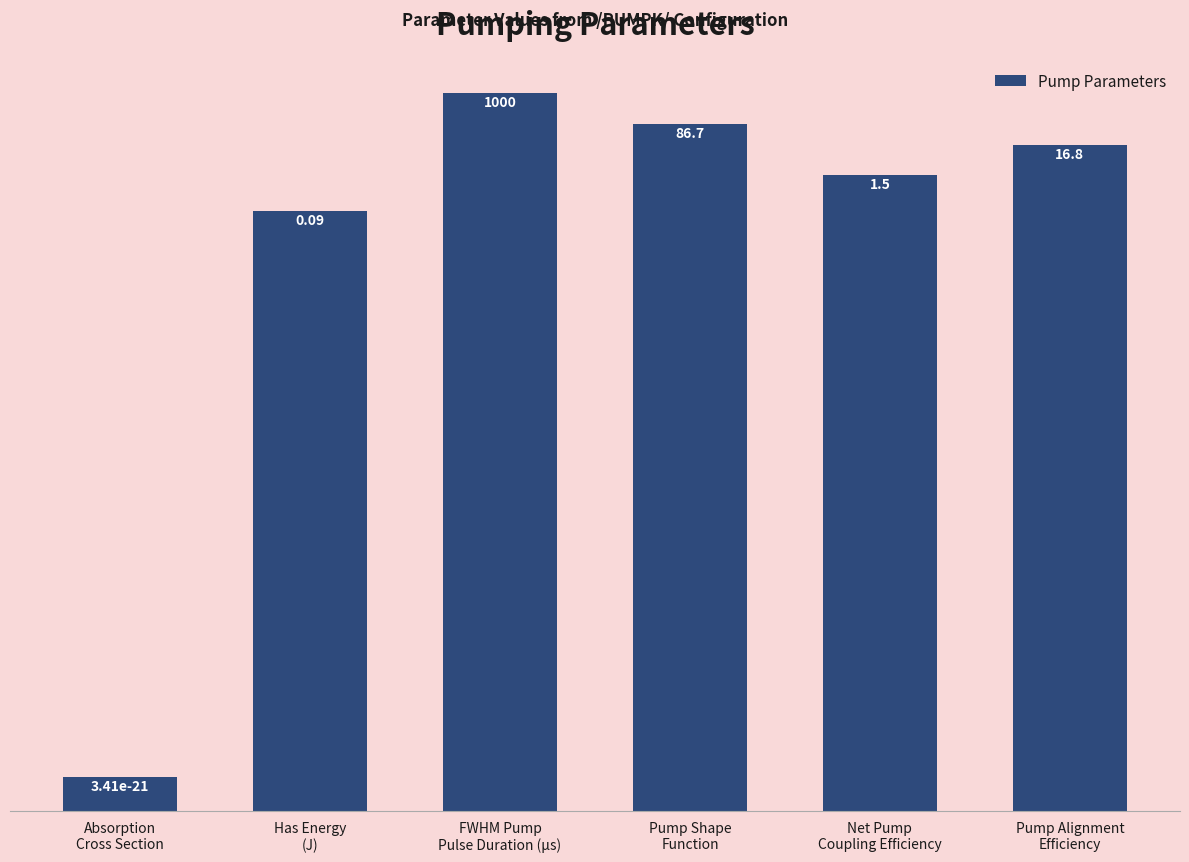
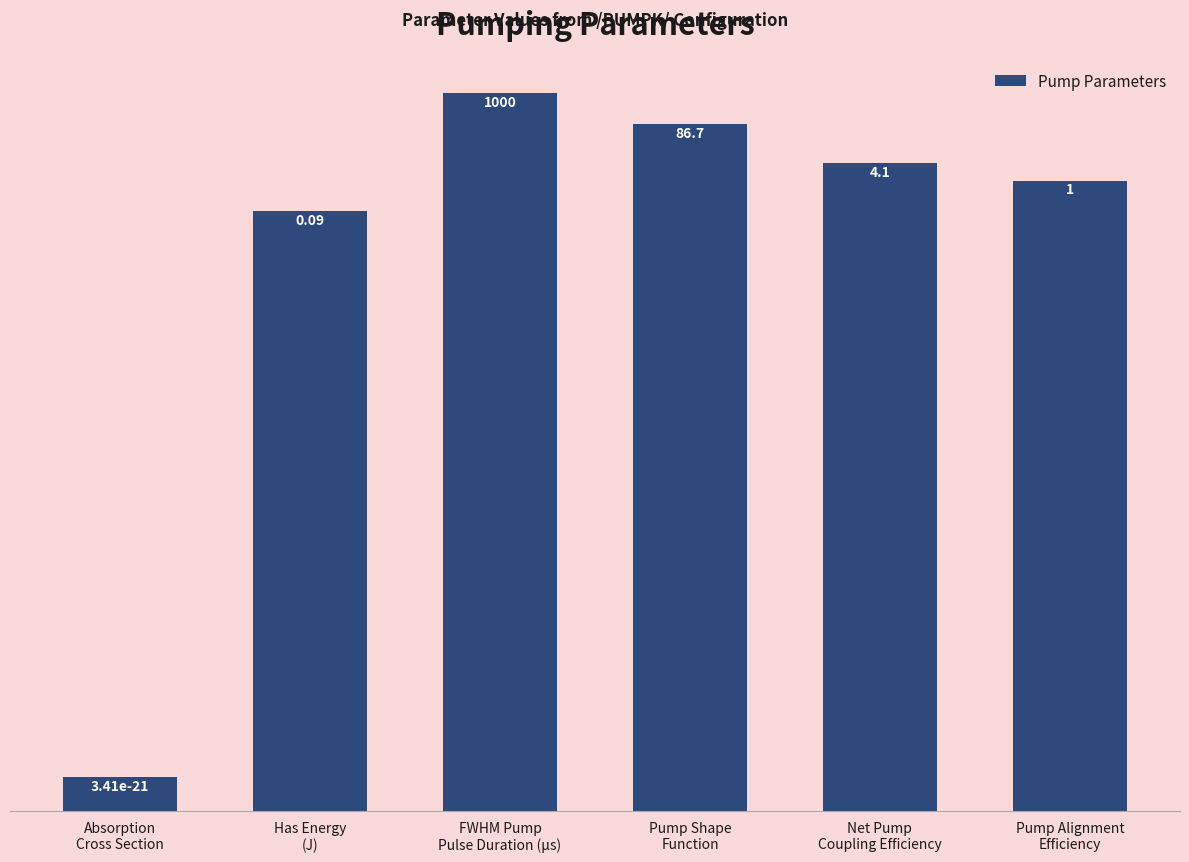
  {
    "Absorption Cross Section": "3.41e-21",
    "Has Energy (J)": "0.09",
    "FWHM Pump Pulse Duration (µs)": "1000",
    "Pump Shape Function": "86.7",
-   "Net Pump Coupling Efficiency": "1.5",
-   "Pump Alignment Efficiency": "16.8"
+   "Net Pump Coupling Efficiency": "4.1",
+   "Pump Alignment Efficiency": "1"
  }
